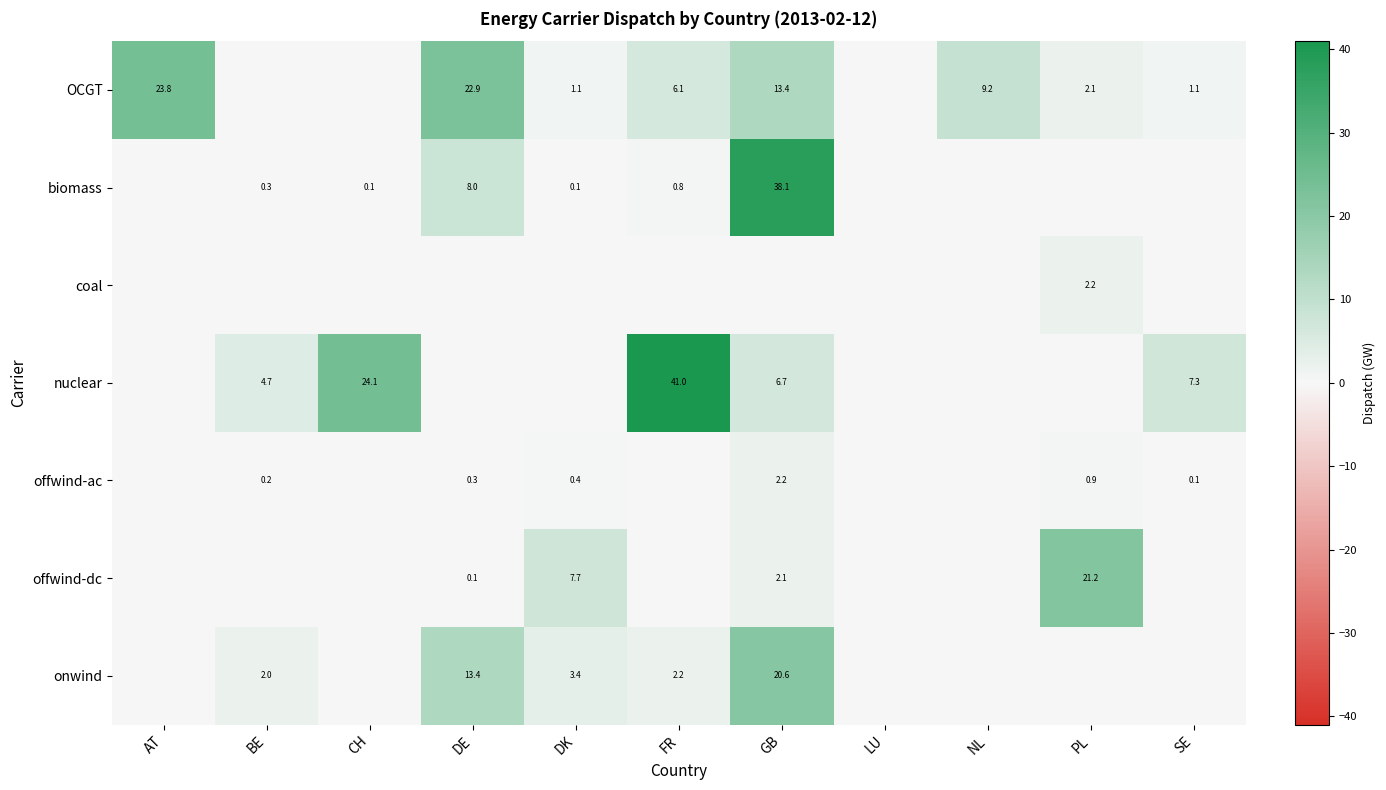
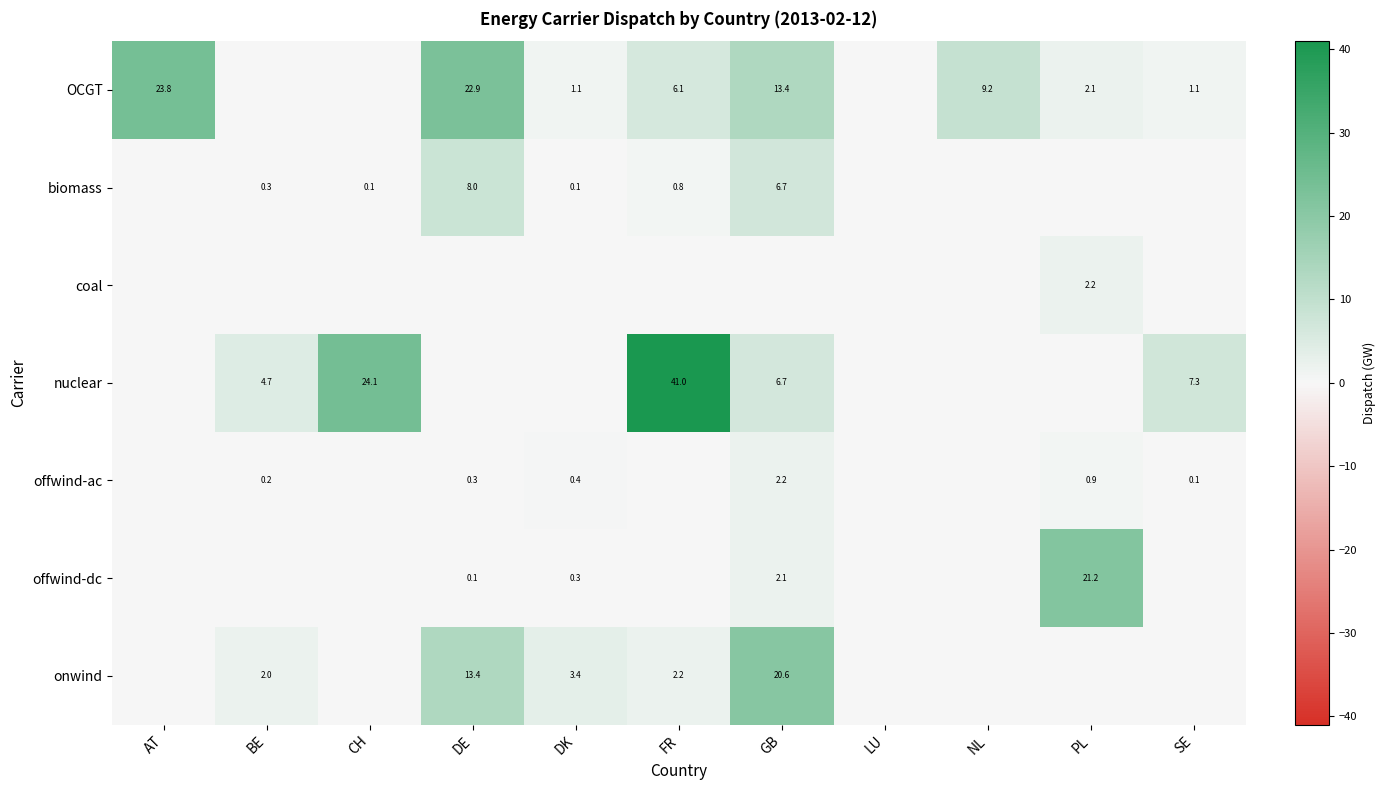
  {
    "OCGT": {
      "AT": 23.8,
      "DE": 22.9,
      "DK": 1.1,
      "FR": 6.1,
      "GB": 13.4,
      "NL": 9.2,
      "PL": 2.1,
      "SE": 1.1
    },
    "biomass": {
      "BE": 0.3,
      "CH": 0.1,
      "DE": 8.0,
      "DK": 0.1,
      "FR": 0.8,
-     "GB": 38.1
+     "GB": 6.7
    },
    "coal": {
      "PL": 2.2
    },
    "nuclear": {
      "BE": 4.7,
      "CH": 24.1,
      "FR": 41.0,
      "GB": 6.7,
      "SE": 7.3
    },
    "offwind-ac": {
      "BE": 0.2,
      "DE": 0.3,
      "DK": 0.4,
      "GB": 2.2,
      "PL": 0.9,
      "SE": 0.1
    },
    "offwind-dc": {
      "DE": 0.1,
-     "DK": 7.7,
+     "DK": 0.3,
      "GB": 2.1,
      "PL": 21.2
    },
    "onwind": {
      "BE": 2.0,
      "DE": 13.4,
      "DK": 3.4,
      "FR": 2.2,
      "GB": 20.6
    }
  }
